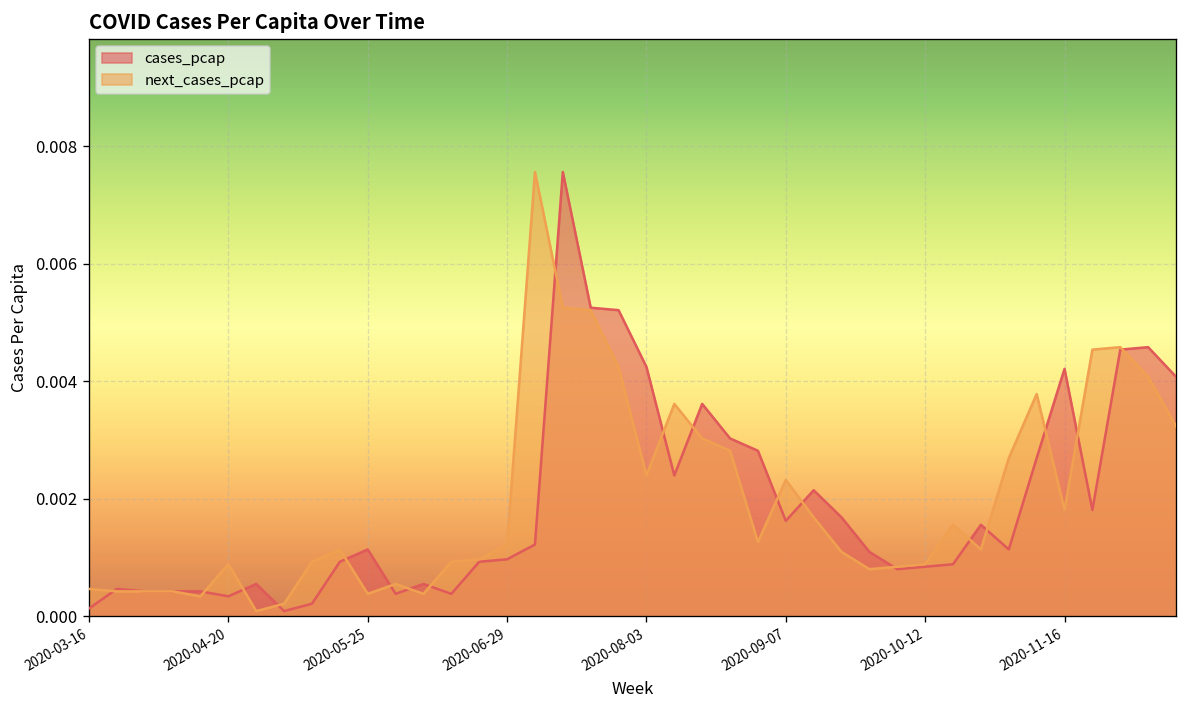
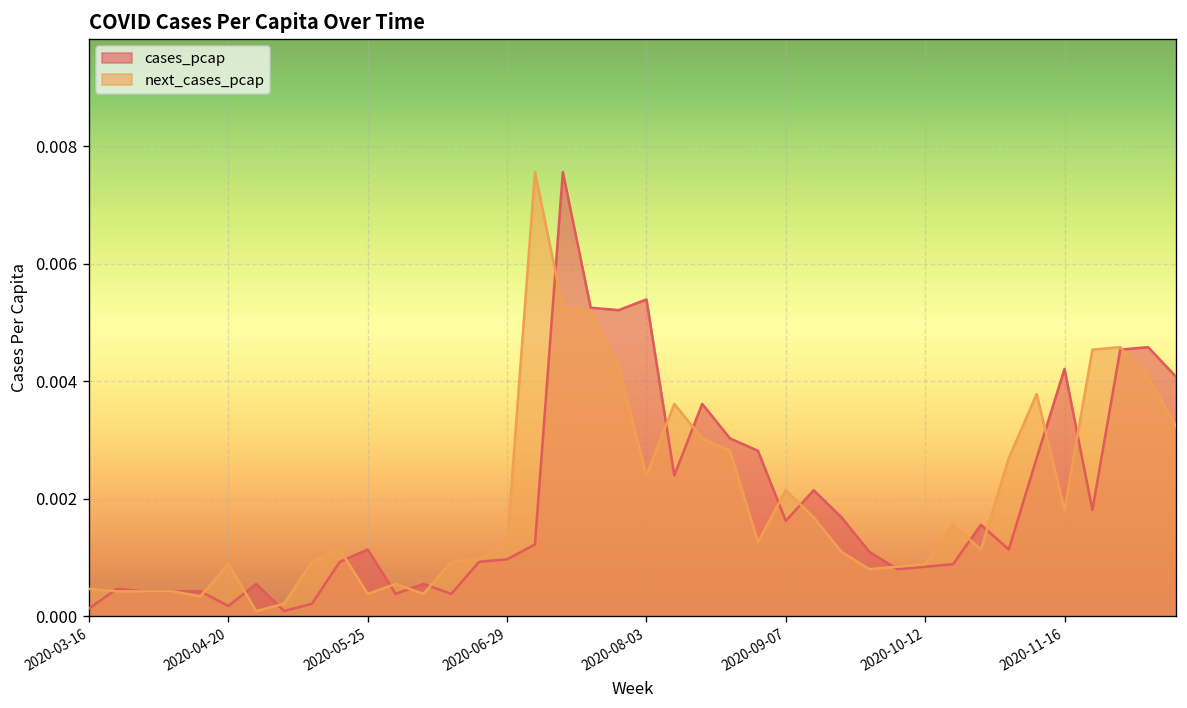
  {
    "cases_pcap": {
      "2020-03-16": 0.0001,
-     "2020-04-20": 0.0003,
+     "2020-04-20": 0.0002,
      "2020-05-25": 0.0011,
      "2020-06-29": 0.0010,
-     "2020-08-03": 0.0042,
+     "2020-08-03": 0.0054,
      "2020-09-07": 0.0016,
      "2020-11-16": 0.0042
    },
    "next_cases_pcap": {
      "2020-03-16": 0.0005,
      "2020-04-20": 0.0009,
      "2020-05-25": 0.0004,
      "2020-06-29": 0.0012,
      "2020-08-03": 0.0024,
-     "2020-09-07": 0.0023,
+     "2020-09-07": 0.0021,
      "2020-11-16": 0.0018
    }
  }
